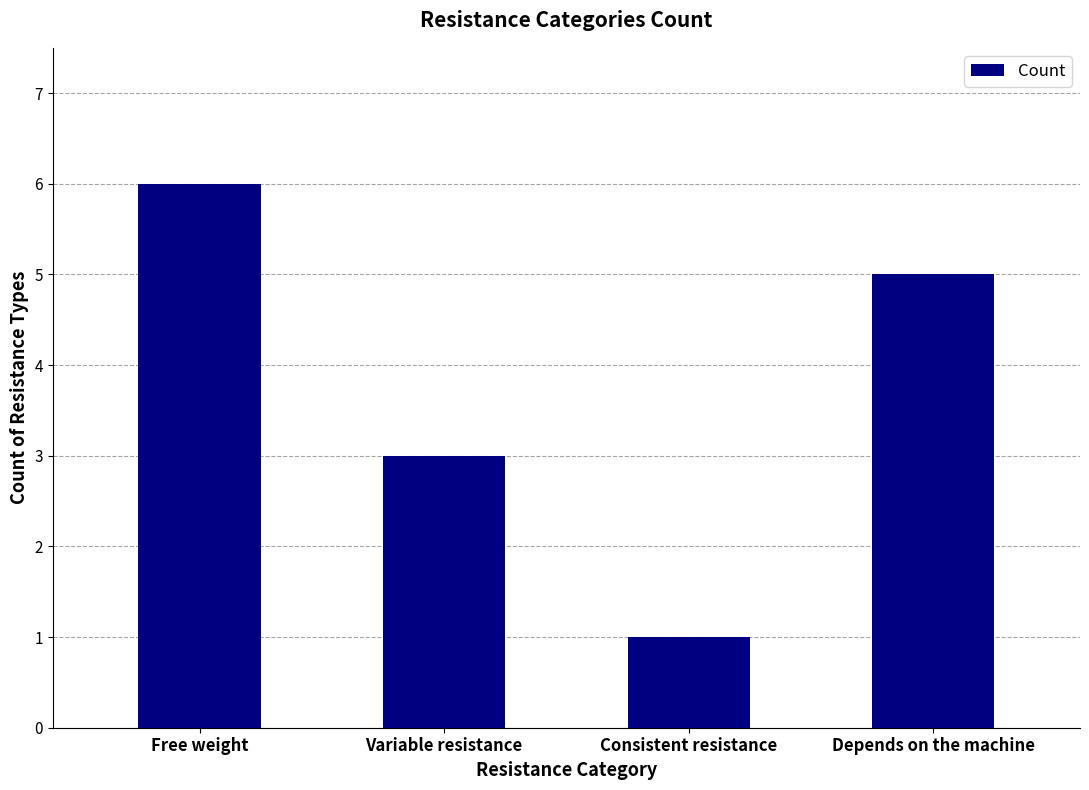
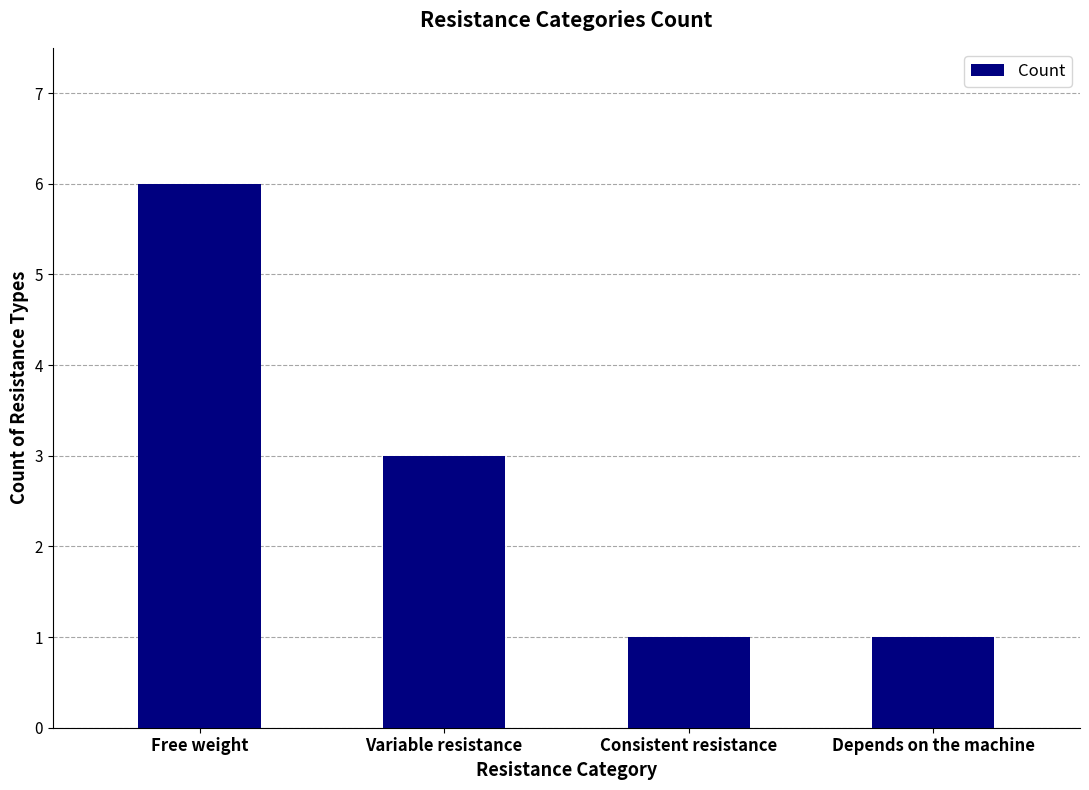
  {
    "Free weight": 6,
    "Variable resistance": 3,
    "Consistent resistance": 1,
-   "Depends on the machine": 5
+   "Depends on the machine": 1
  }
